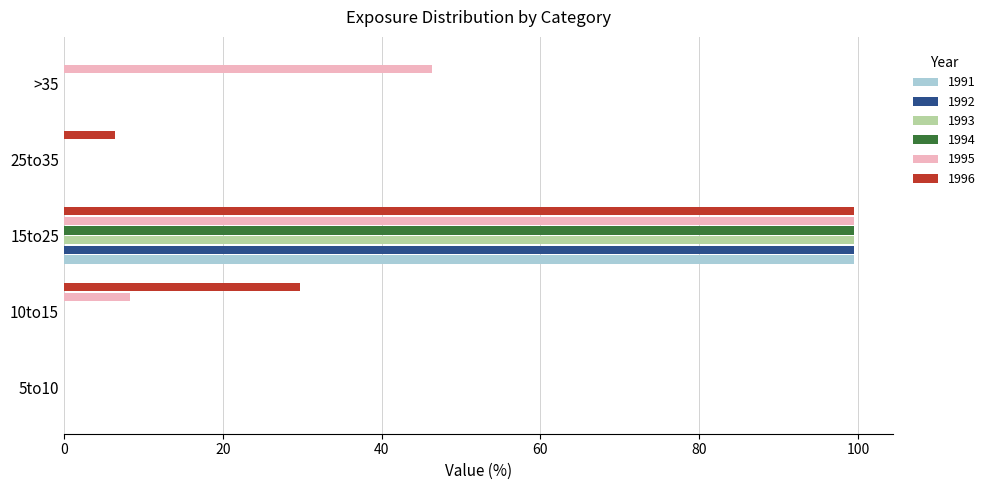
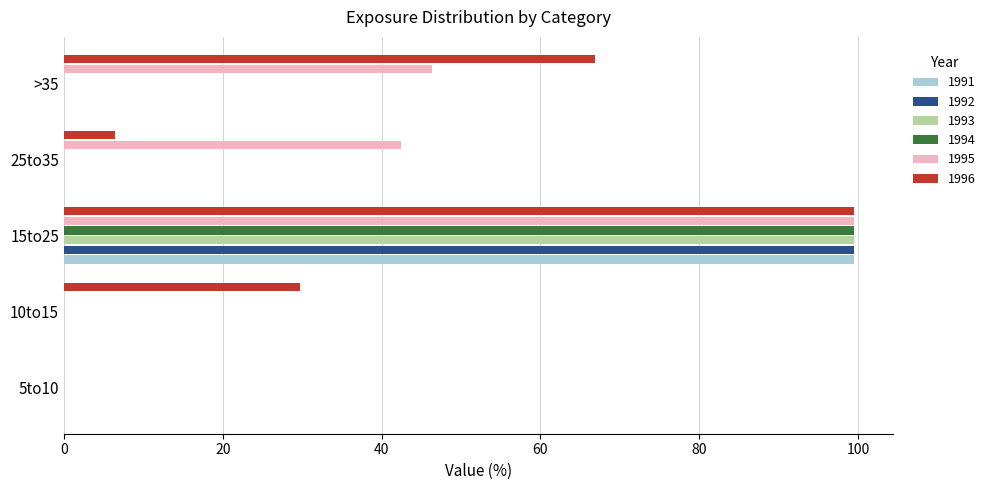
  {
    "1992": {
      ">35": 0,
      "25to35": 0,
      "15to25": 99,
      "5to10": 0
    },
    "1994": {
      ">35": 0,
      "25to35": 0,
      "15to25": 99,
      "5to10": 0
    },
    "1995": {
      ">35": 46,
-     "25to35": 0,
+     "25to35": 42,
      "15to25": 99,
-     "10to15": 8,
+     "10to15": 0,
      "5to10": 0
    },
    "1996": {
-     ">35": 0,
+     ">35": 67,
      "25to35": 7,
      "15to25": 99,
      "10to15": 30,
      "5to10": 0
    }
  }
